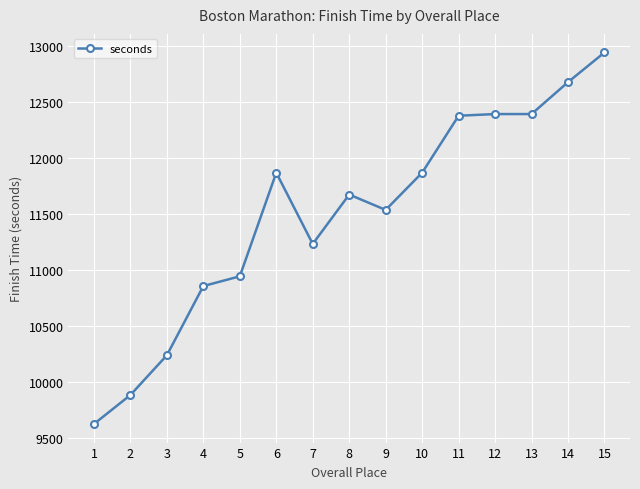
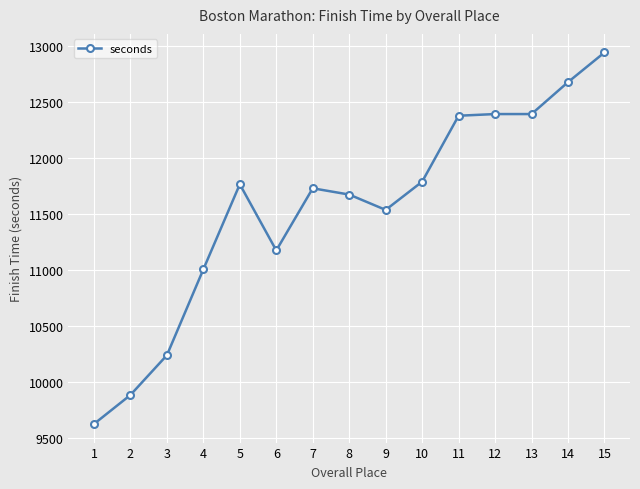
  {
    "1": 9620,
    "2": 9880,
    "3": 10240,
-   "4": 10850,
-   "5": 10940,
-   "6": 11870,
-   "7": 11230,
+   "4": 11000,
+   "5": 11760,
+   "6": 11170,
+   "7": 11730,
    "8": 11670,
    "9": 11530,
-   "10": 11870,
+   "10": 11790,
    "11": 12380,
    "12": 12390,
    "13": 12390,
    "14": 12680,
    "15": 12940
  }
